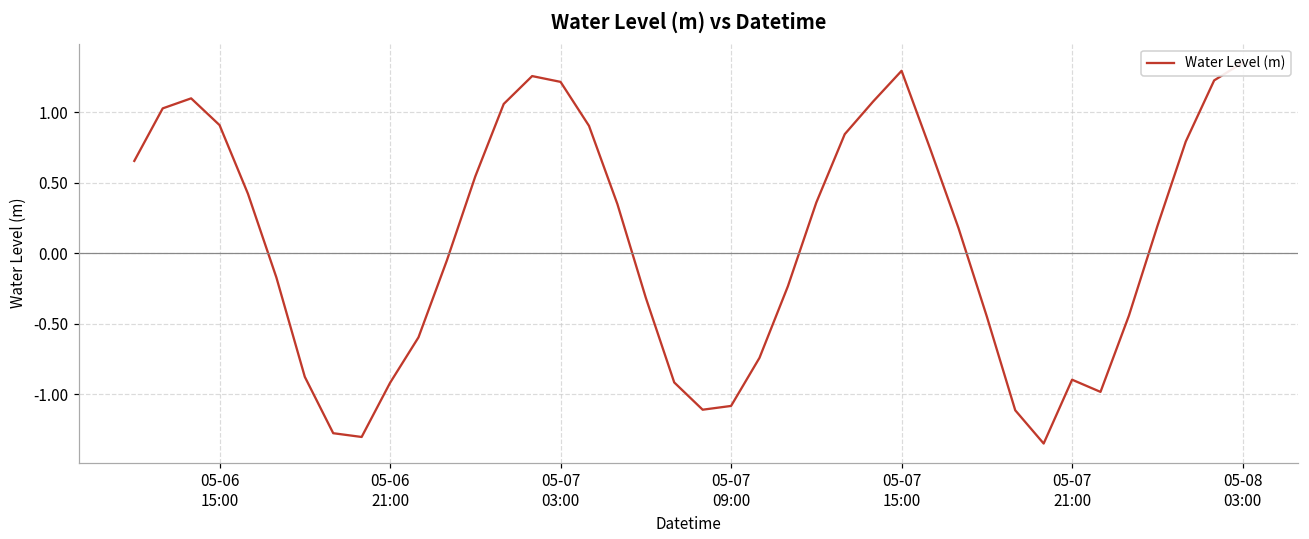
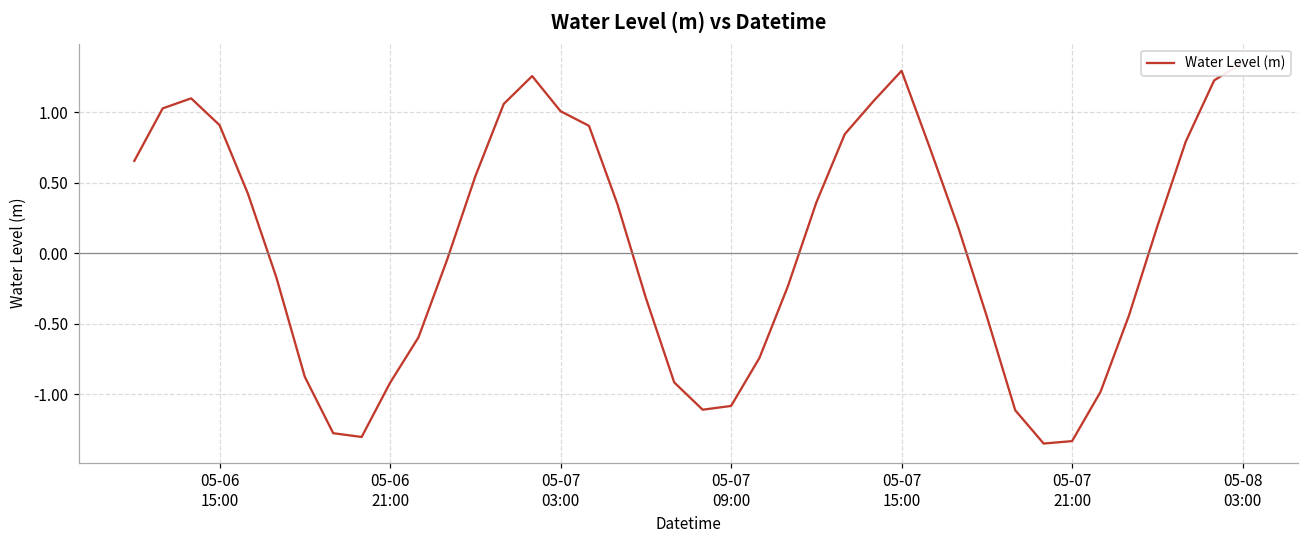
  {
    "05-06 15:00": 0.91,
    "05-06 21:00": -0.92,
-   "05-07 03:00": 1.22,
+   "05-07 03:00": 1.01,
    "05-07 09:00": -1.08,
    "05-07 15:00": 1.29,
-   "05-07 21:00": -0.90
+   "05-07 21:00": -1.33
  }
